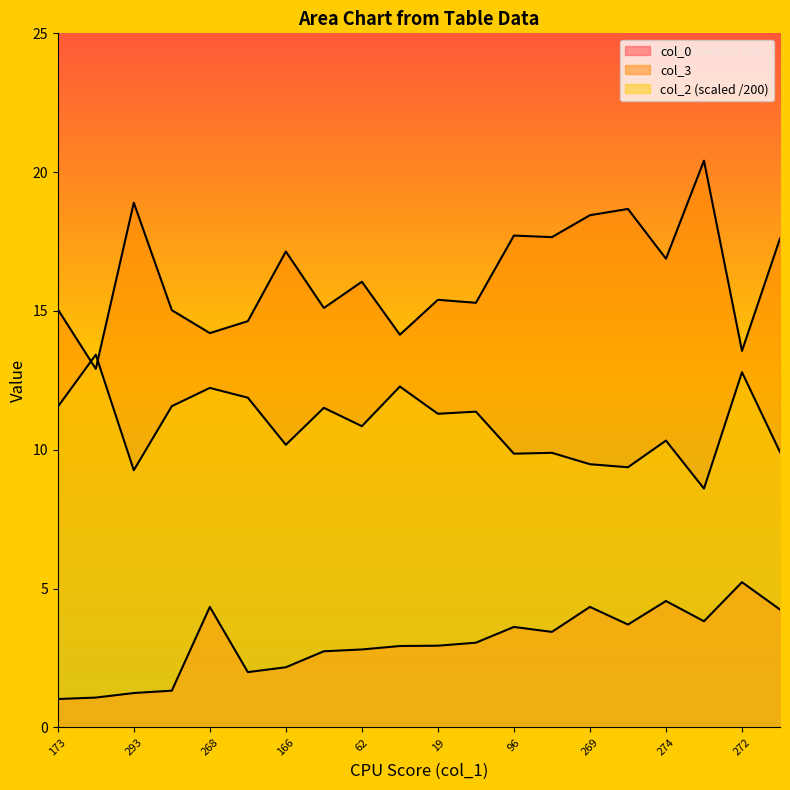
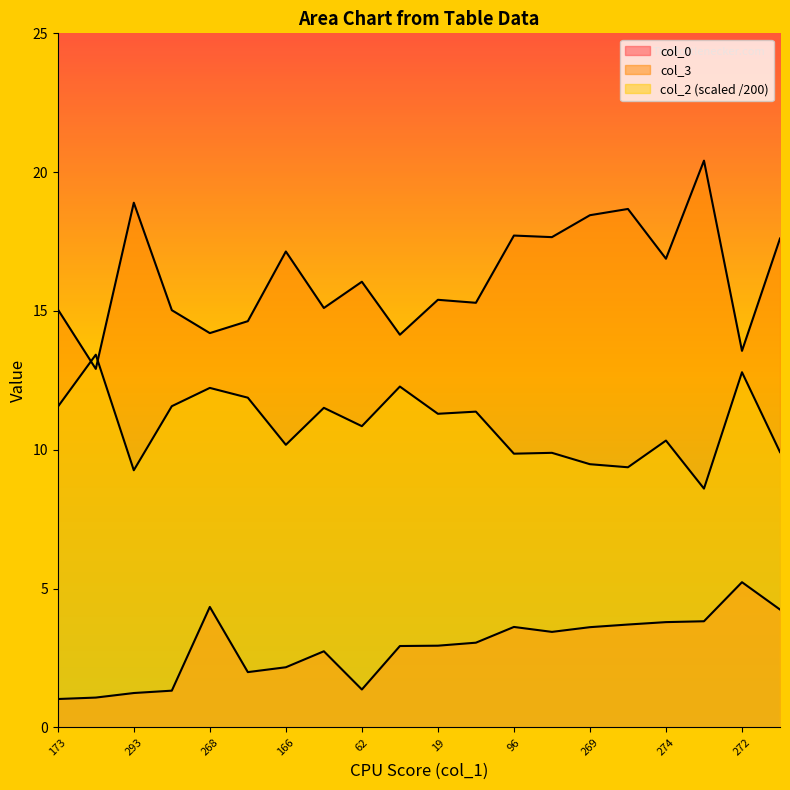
  {
    "col_0": {
      "173": 1.0,
      "293": 1.2,
      "268": 4.3,
      "166": 2.2,
-     "62": 2.8,
+     "62": 1.4,
      "19": 2.9,
      "96": 3.6,
-     "269": 4.3,
-     "274": 4.6,
+     "269": 3.6,
+     "274": 3.8,
      "272": 5.2
    }
  }
